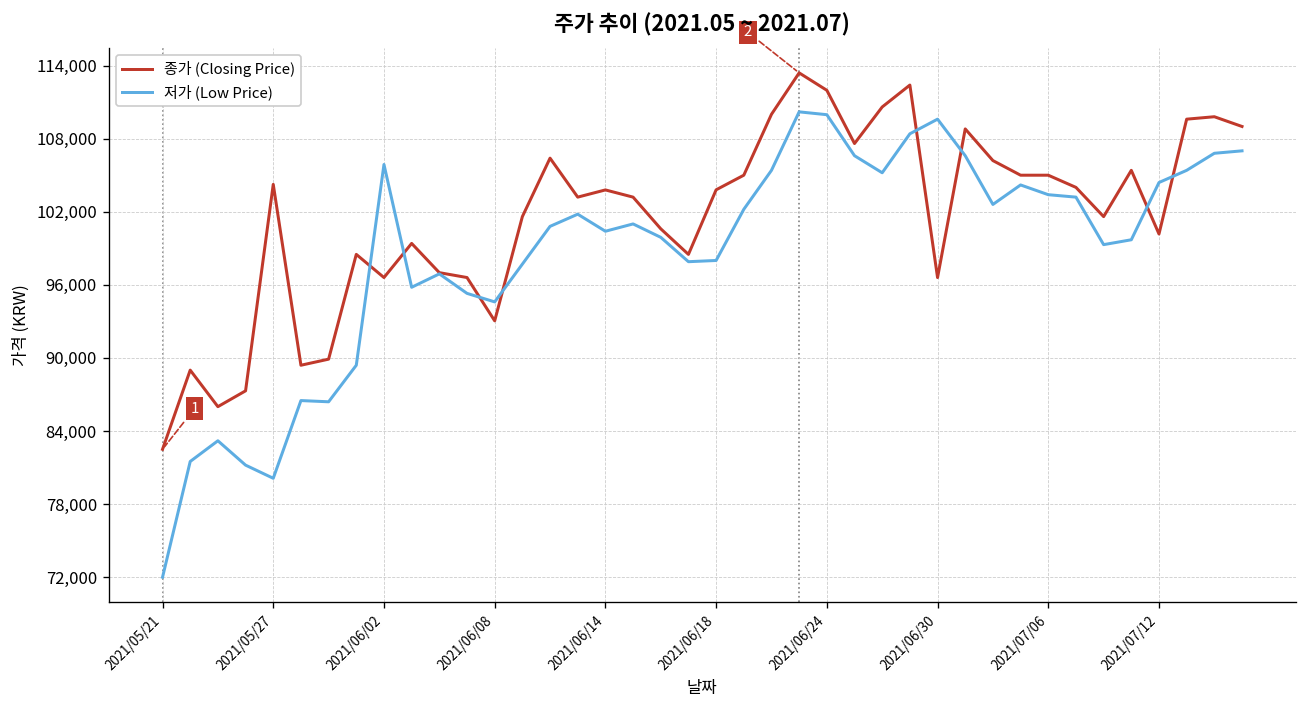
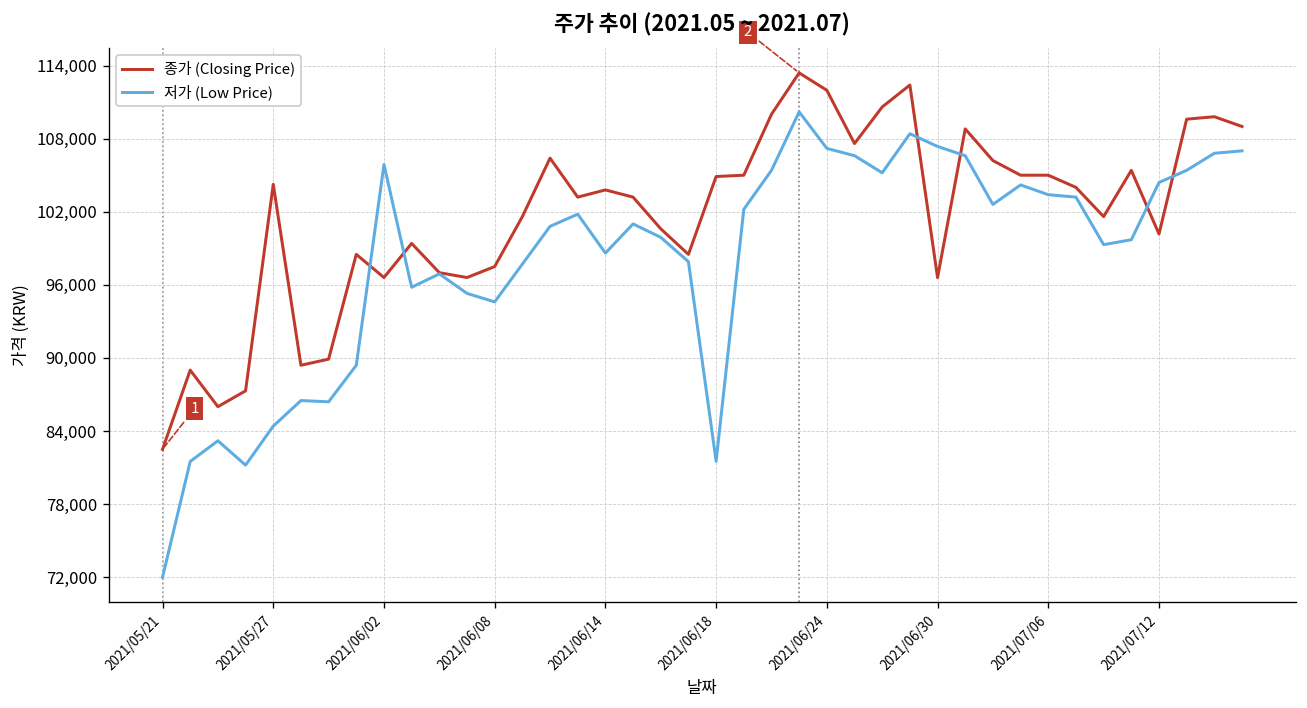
  {
    "종가 (Closing Price)": {
      "2021/05/21": "82,500",
      "2021/05/27": "104,200",
      "2021/06/02": "96,600",
-     "2021/06/08": "93,000",
+     "2021/06/08": "97,500",
      "2021/06/14": "103,800",
-     "2021/06/18": "103,800",
+     "2021/06/18": "104,900",
      "2021/06/24": "112,000",
      "2021/06/30": "96,600",
      "2021/07/06": "105,000",
      "2021/07/12": "100,200"
    },
    "저가 (Low Price)": {
      "2021/05/21": "72,000",
-     "2021/05/27": "80,100",
+     "2021/05/27": "84,400",
      "2021/06/02": "105,900",
      "2021/06/08": "94,600",
-     "2021/06/14": "100,400",
-     "2021/06/18": "98,000",
-     "2021/06/24": "110,000",
-     "2021/06/30": "109,600",
+     "2021/06/14": "98,600",
+     "2021/06/18": "81,500",
+     "2021/06/24": "107,200",
+     "2021/06/30": "107,400",
      "2021/07/06": "103,400",
      "2021/07/12": "104,400"
    }
  }
